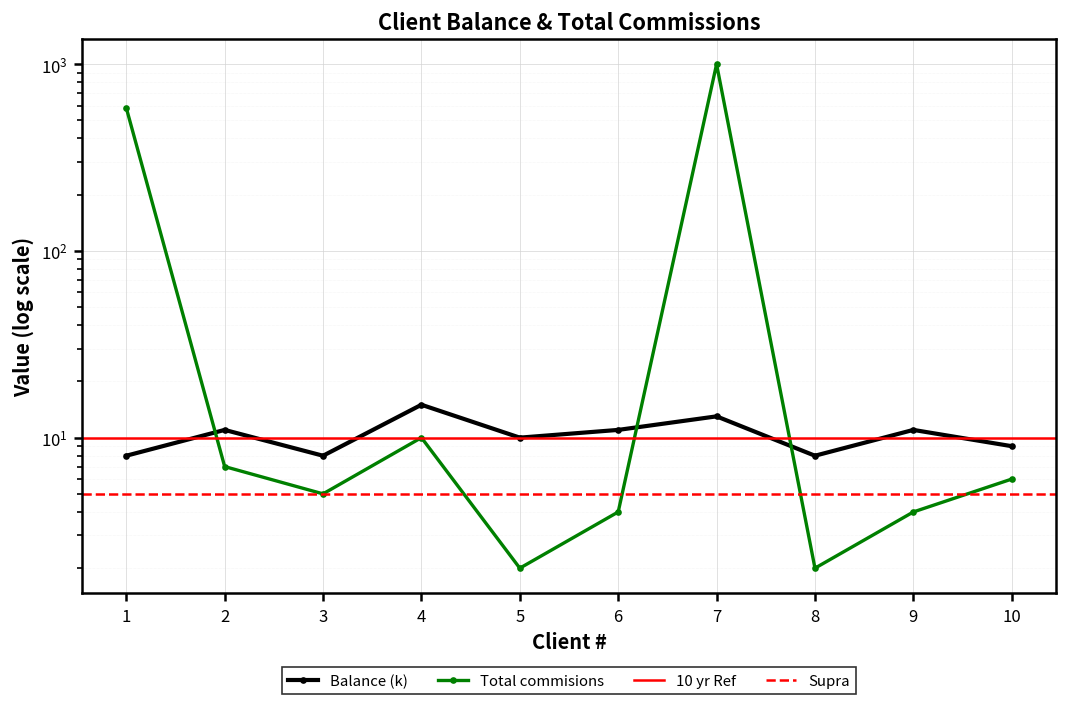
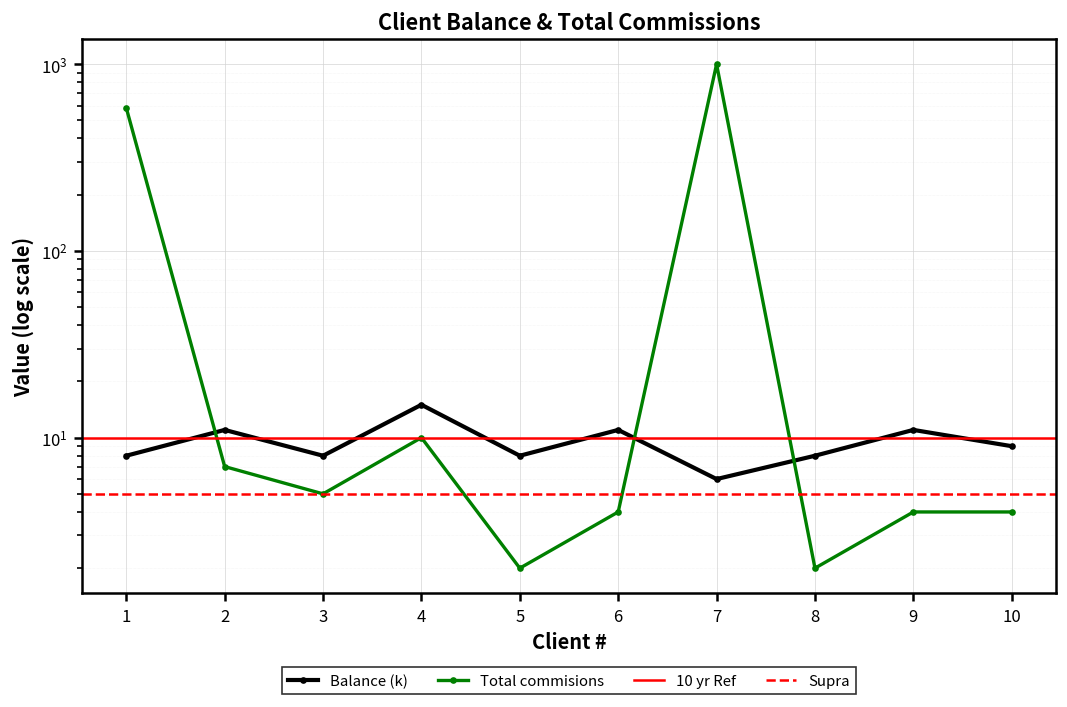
  {
    "Balance (k)": {
      "1": 8,
      "2": 11,
      "3": 8,
      "4": 15,
-     "5": 10,
+     "5": 8,
      "6": 11,
-     "7": 13,
+     "7": 6,
      "8": 8,
      "9": 11,
      "10": 9
    },
    "Total commisions": {
      "1": 580,
      "2": 7,
      "3": 5,
      "4": 10,
      "5": 2,
      "6": 4,
      "7": 1000,
      "8": 2,
      "9": 4,
-     "10": 6
+     "10": 4
    }
  }
